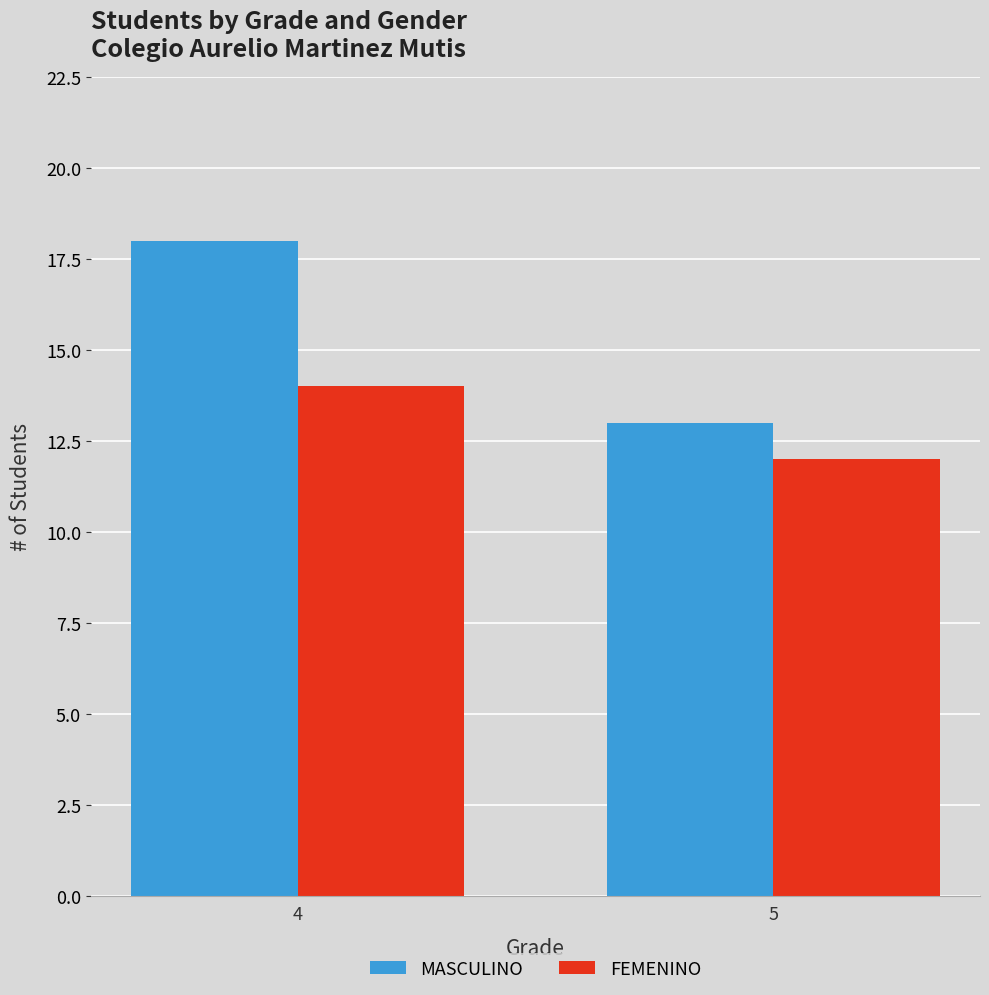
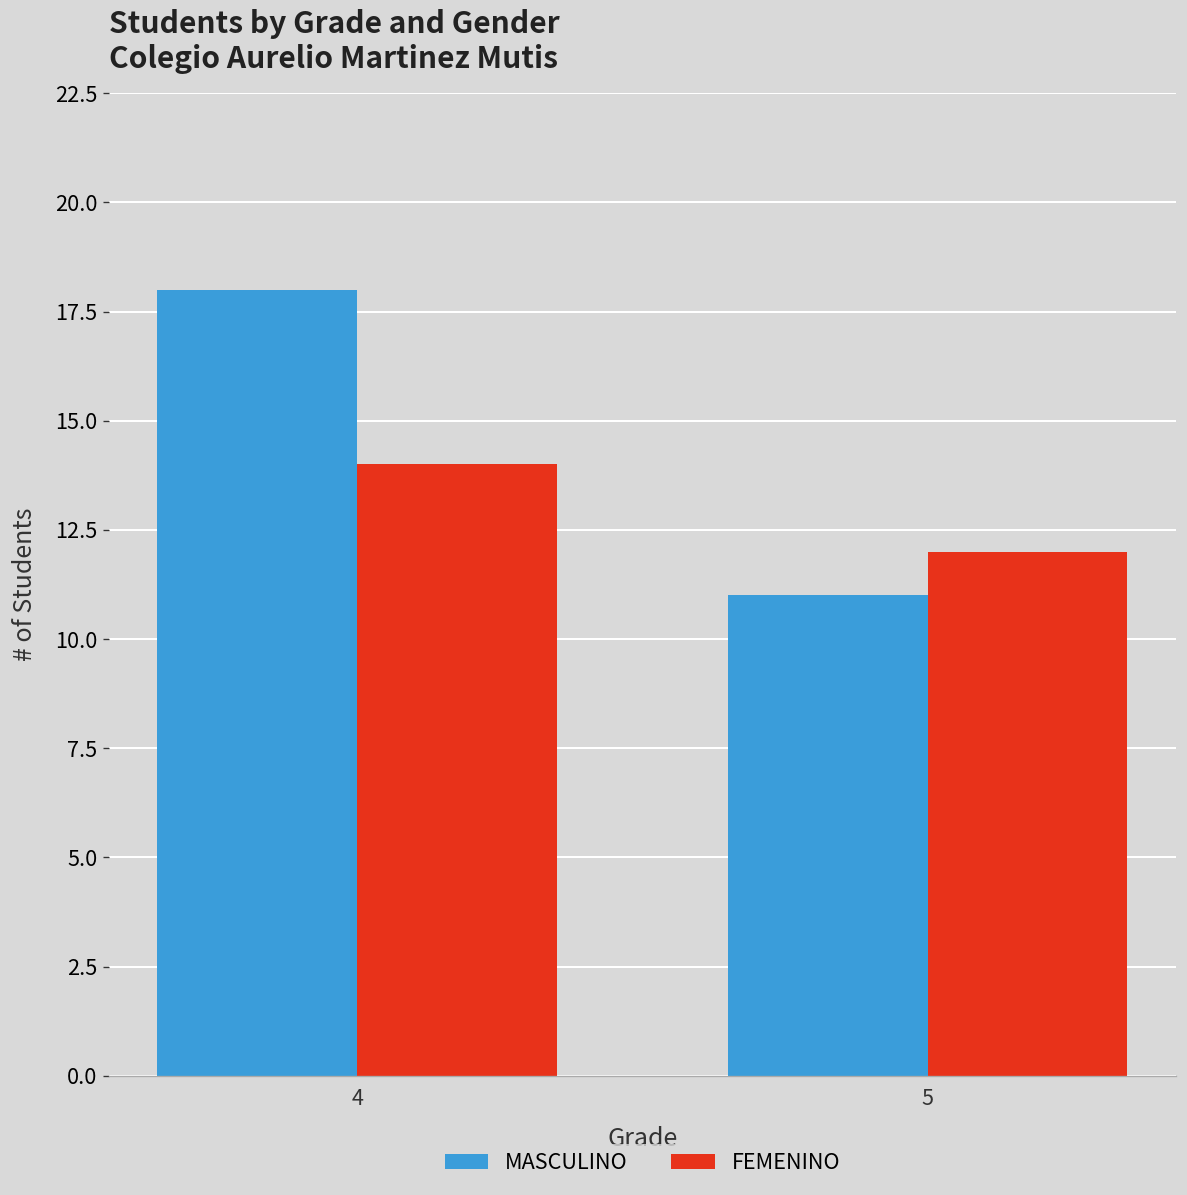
  {
    "MASCULINO": {
      "4": 18,
-     "5": 13
+     "5": 11
    },
    "FEMENINO": {
      "4": 14,
      "5": 12
    }
  }
